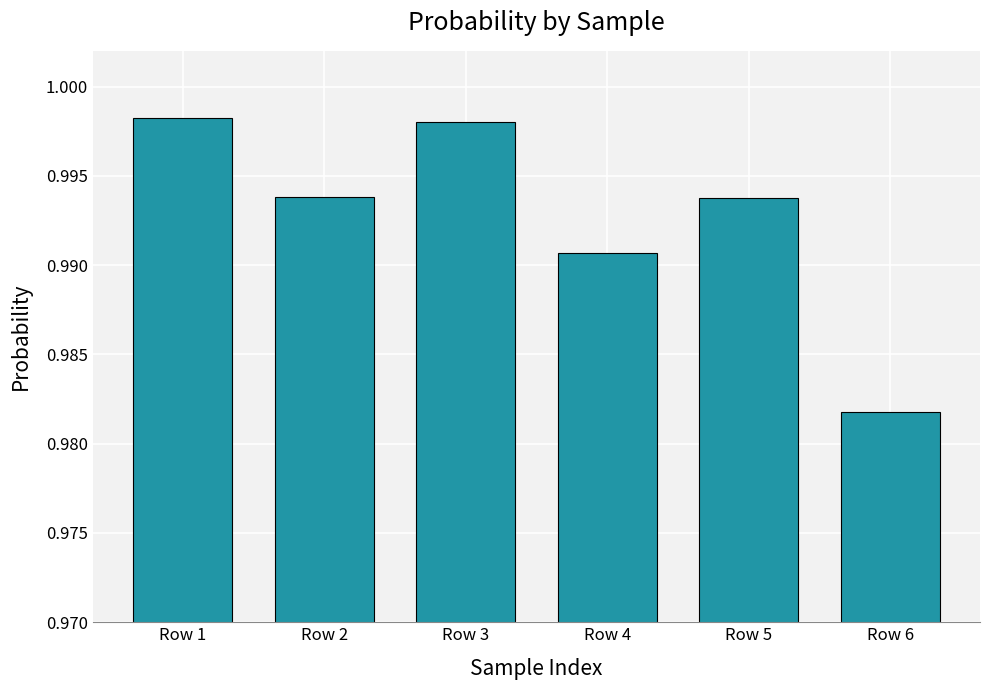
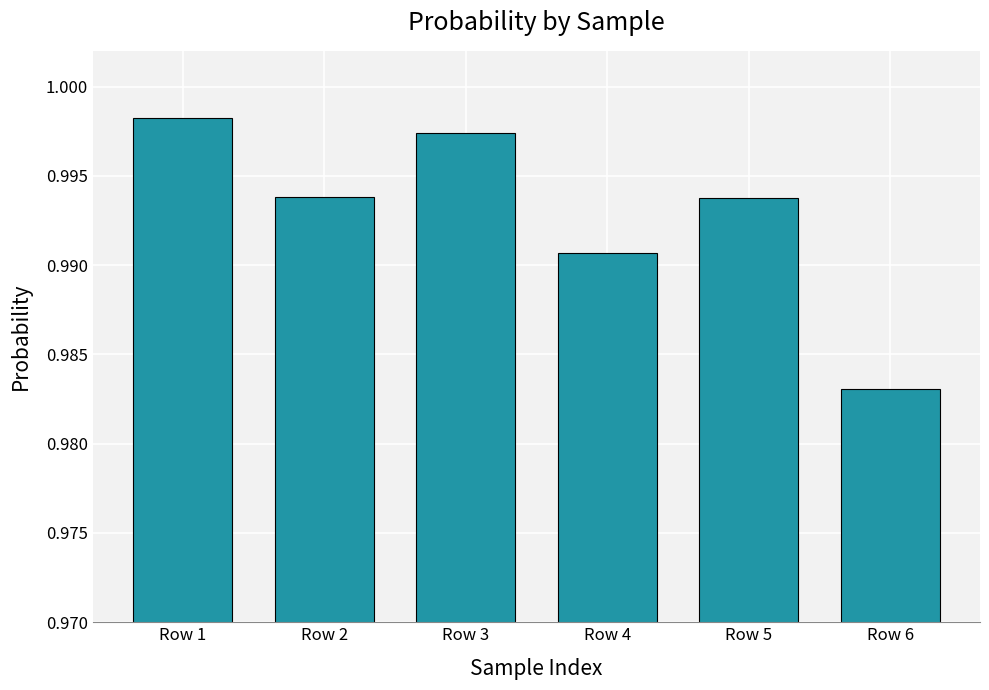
  {
    "Row 1": 0.9982,
    "Row 2": 0.9938,
-   "Row 3": 0.9980,
+   "Row 3": 0.9974,
    "Row 4": 0.9907,
    "Row 5": 0.9938,
-   "Row 6": 0.9818
+   "Row 6": 0.9830
  }
